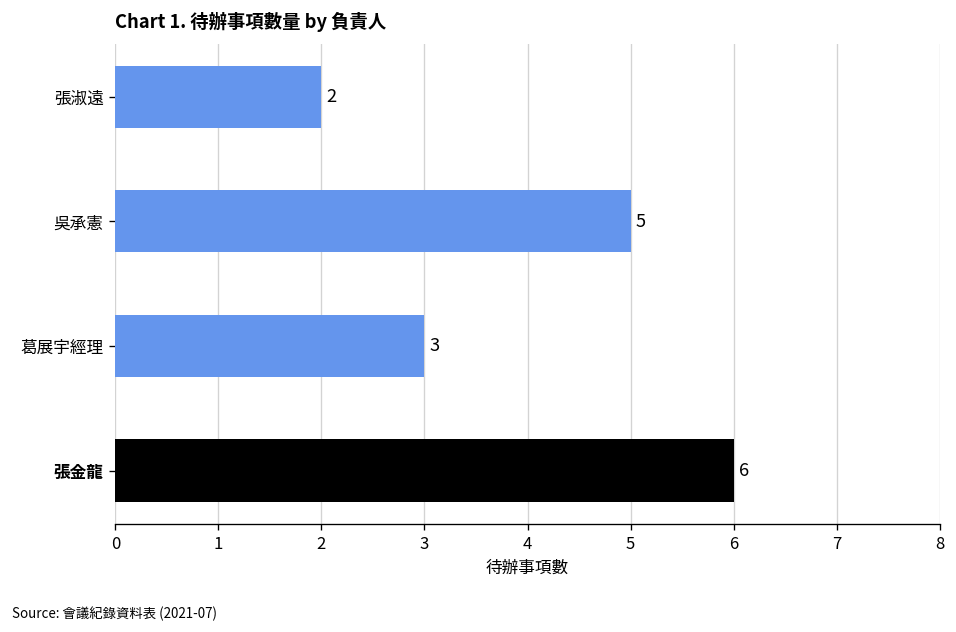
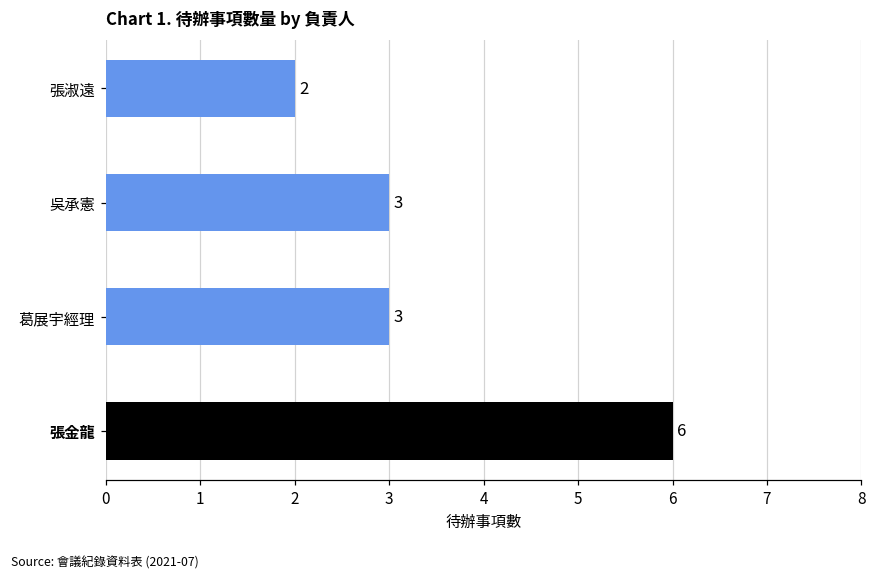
  {
    "張淑遠": 2,
-   "吳承憲": 5,
+   "吳承憲": 3,
    "葛展宇經理": 3,
    "張金龍": 6
  }
